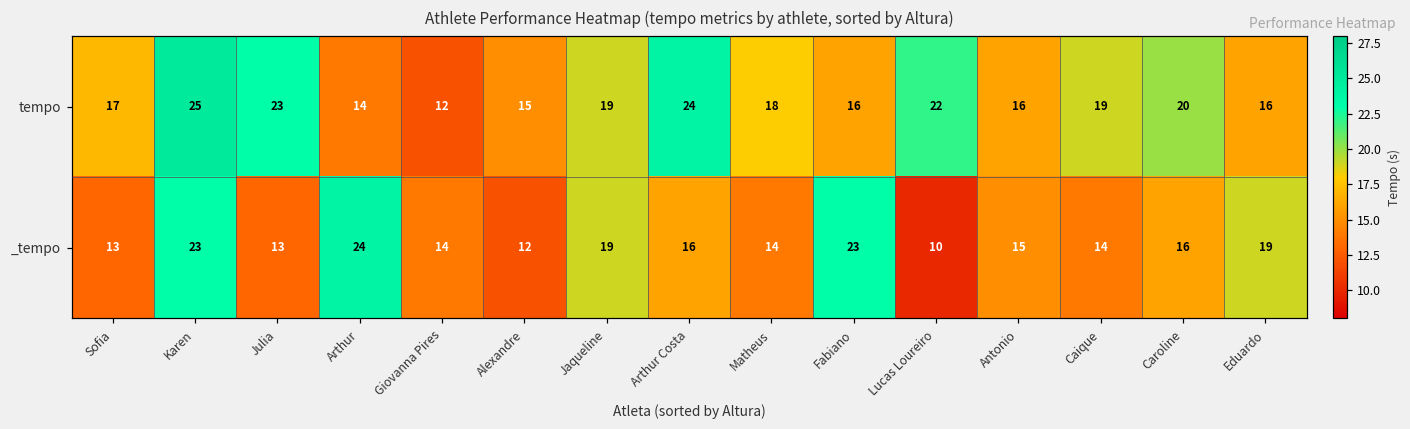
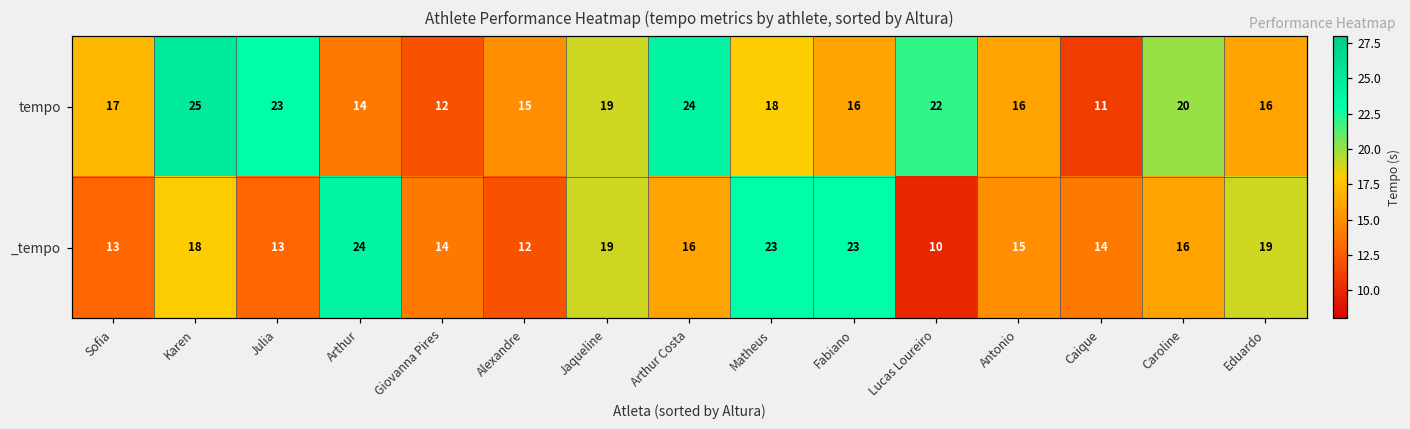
  {
    "tempo": {
      "Sofia": 17,
      "Karen": 25,
      "Julia": 23,
      "Arthur": 14,
      "Giovanna Pires": 12,
      "Alexandre": 15,
      "Jaqueline": 19,
      "Arthur Costa": 24,
      "Matheus": 18,
      "Fabiano": 16,
      "Lucas Loureiro": 22,
      "Antonio": 16,
-     "Caique": 19,
+     "Caique": 11,
      "Caroline": 20,
      "Eduardo": 16
    },
    "_tempo": {
      "Sofia": 13,
-     "Karen": 23,
+     "Karen": 18,
      "Julia": 13,
      "Arthur": 24,
      "Giovanna Pires": 14,
      "Alexandre": 12,
      "Jaqueline": 19,
      "Arthur Costa": 16,
-     "Matheus": 14,
+     "Matheus": 23,
      "Fabiano": 23,
      "Lucas Loureiro": 10,
      "Antonio": 15,
      "Caique": 14,
      "Caroline": 16,
      "Eduardo": 19
    }
  }
